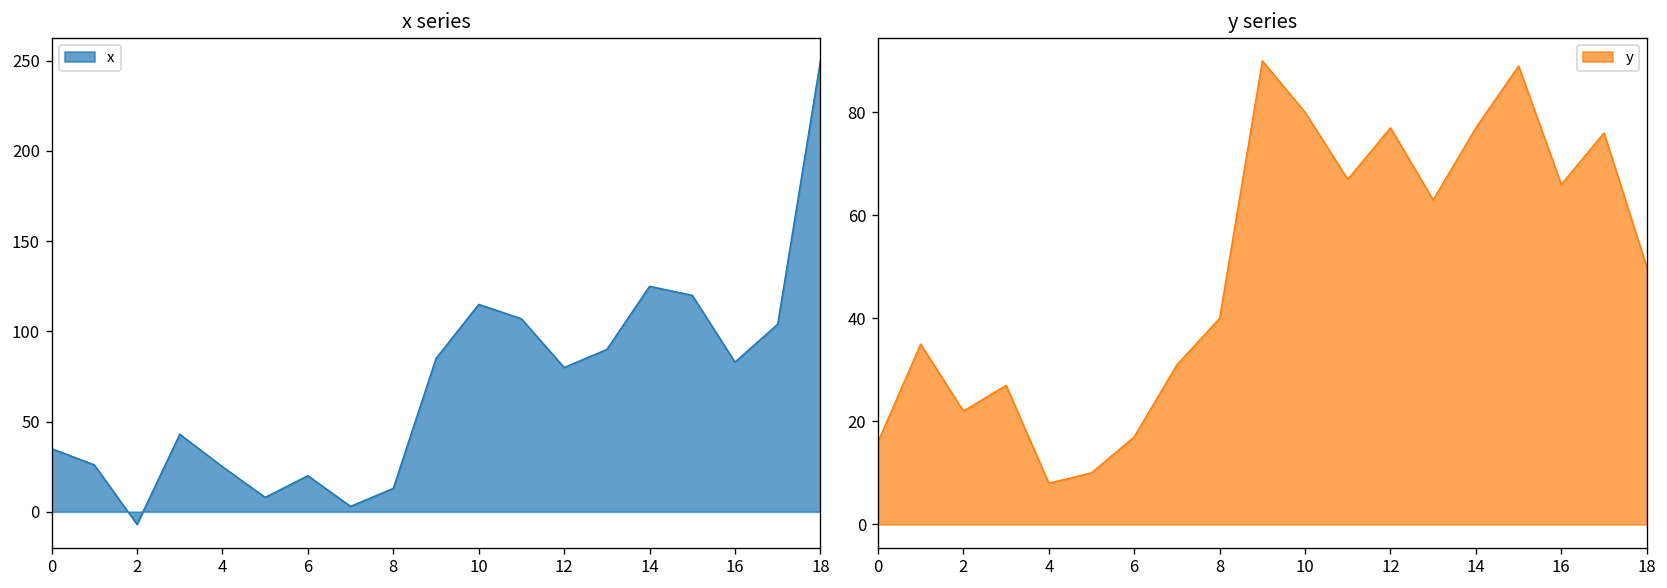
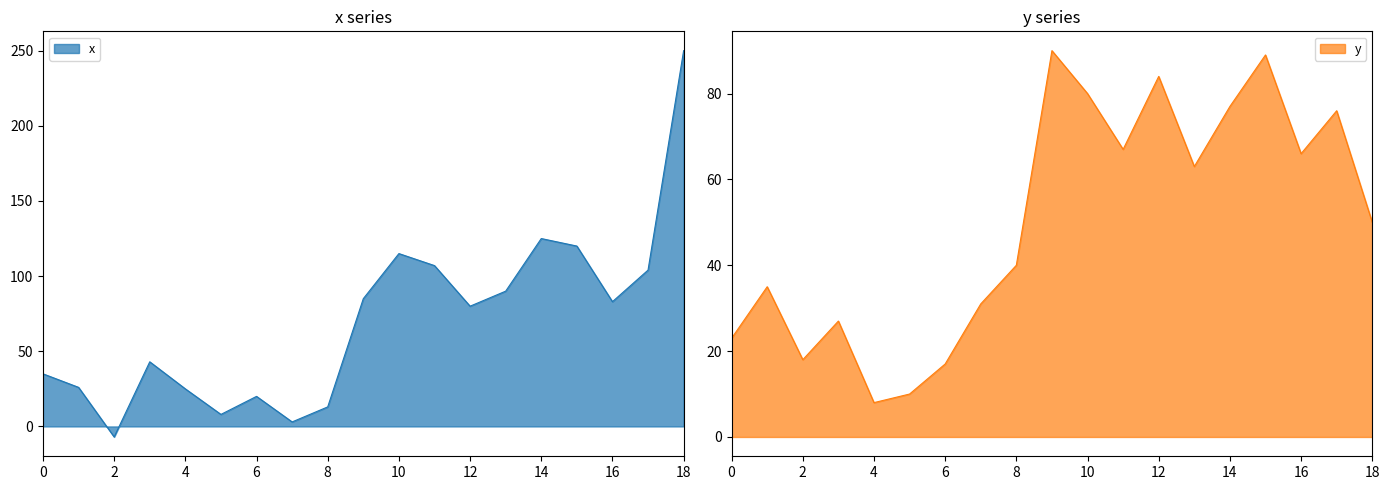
  {
    "y series": {
-     "0": 16,
-     "2": 22,
+     "0": 23,
+     "2": 18,
      "4": 8,
      "6": 17,
      "8": 40,
      "10": 80,
-     "12": 77,
+     "12": 84,
      "14": 77,
      "16": 66,
      "18": 50
    }
  }
